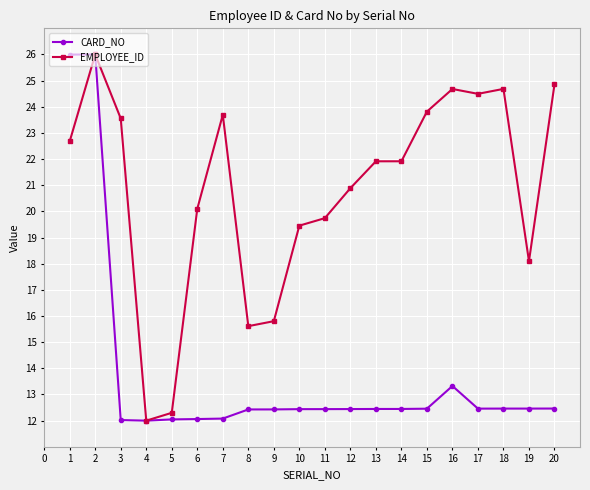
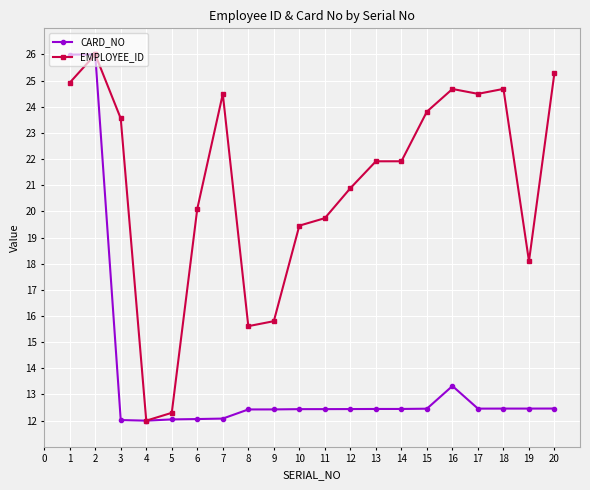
  {
    "CARD_NO": {
      "3": 12.0,
      "5": 12.0,
      "6": 12.1,
      "7": 12.1,
      "8": 12.4,
      "9": 12.4,
      "10": 12.4,
      "11": 12.4,
      "12": 12.4,
      "13": 12.4,
      "14": 12.4,
      "15": 12.5,
      "16": 13.3,
      "17": 12.5,
      "18": 12.5,
      "19": 12.5,
      "20": 12.5
    },
    "EMPLOYEE_ID": {
-     "1": 22.7,
+     "1": 24.9,
      "3": 23.6,
      "5": 12.3,
      "6": 20.1,
-     "7": 23.7,
+     "7": 24.5,
      "8": 15.6,
      "9": 15.8,
      "10": 19.5,
      "11": 19.7,
      "12": 20.9,
      "13": 21.9,
      "14": 21.9,
      "15": 23.8,
      "16": 24.7,
      "17": 24.5,
      "18": 24.7,
      "19": 18.1,
-     "20": 24.9
+     "20": 25.3
    }
  }
